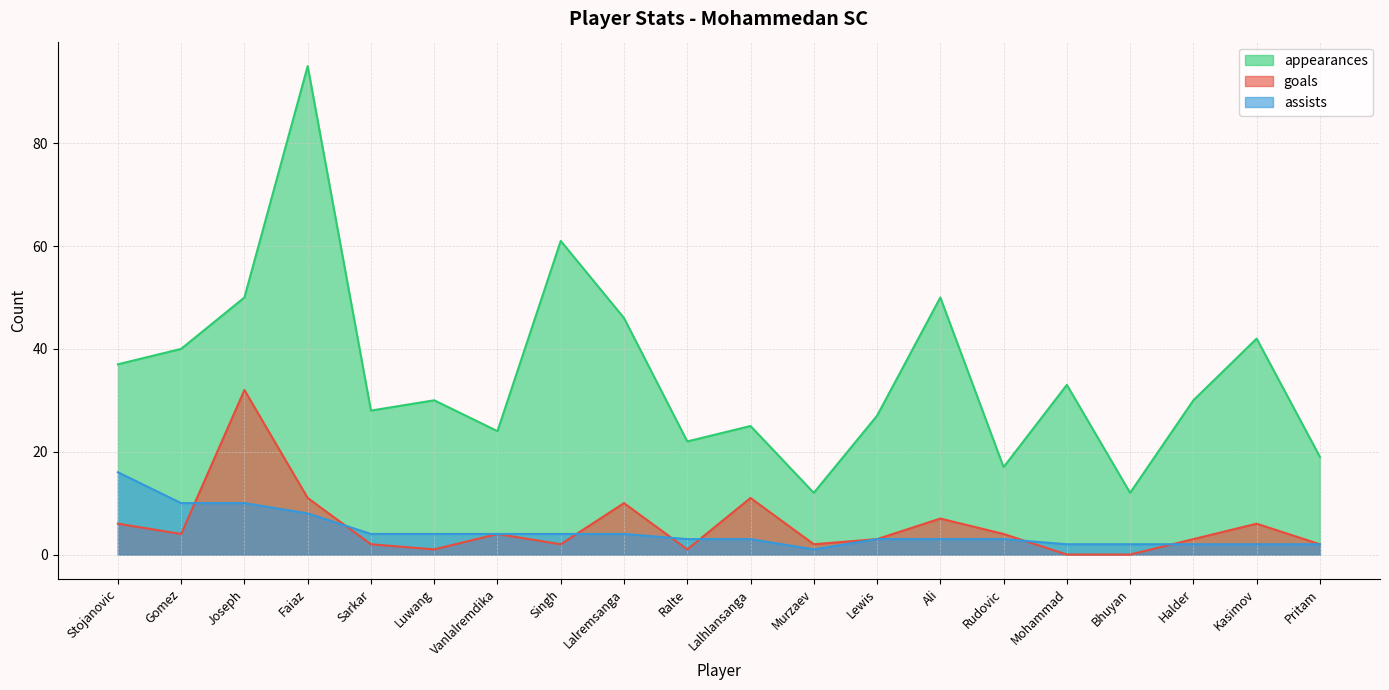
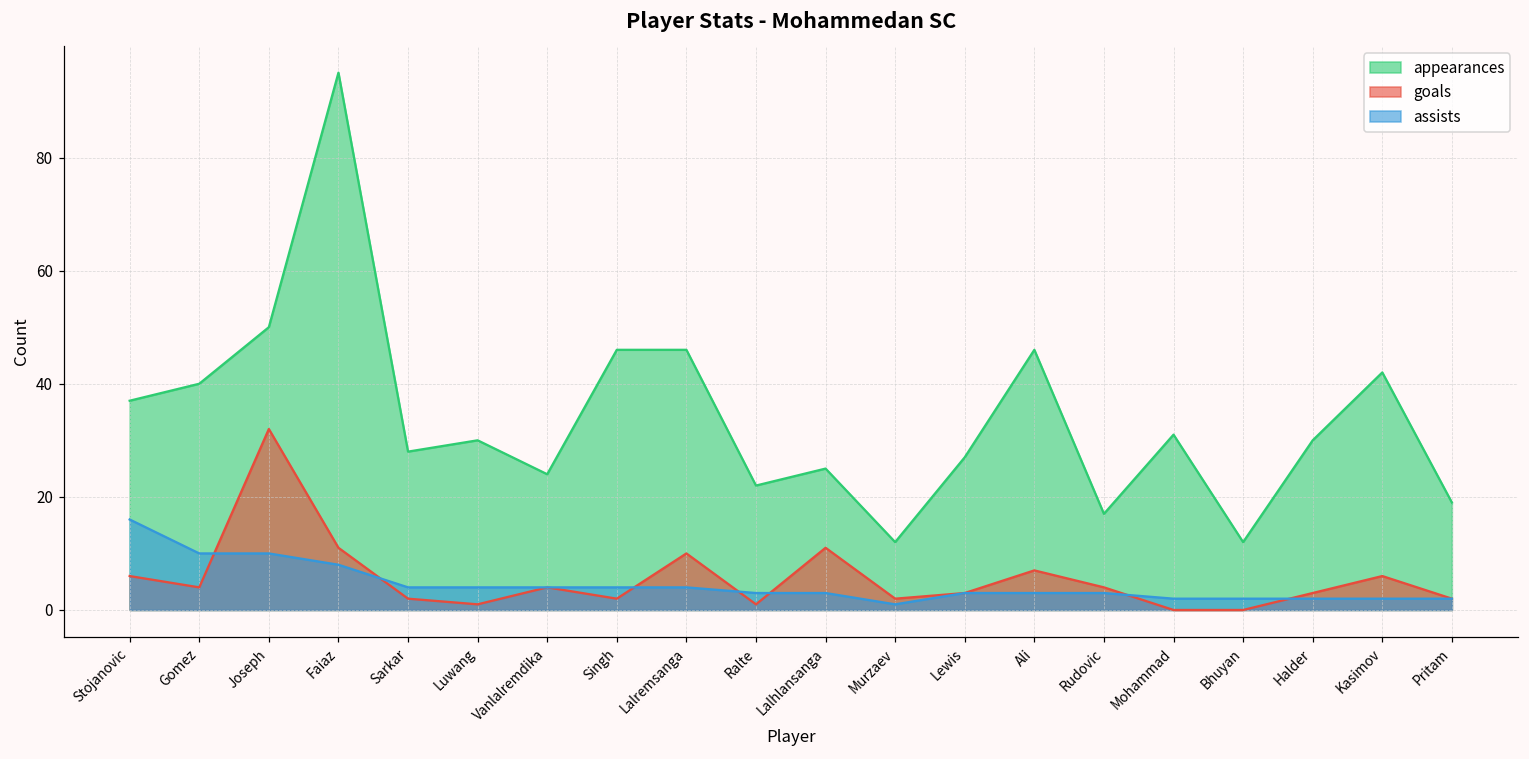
  {
    "appearances": {
      "Stojanovic": 37,
      "Gomez": 40,
      "Joseph": 50,
      "Faiaz": 95,
      "Sarkar": 28,
      "Luwang": 30,
      "Vanlalremdika": 24,
-     "Singh": 61,
+     "Singh": 46,
      "Lalremsanga": 46,
      "Ralte": 22,
      "Lalhlansanga": 25,
      "Murzaev": 12,
      "Lewis": 27,
-     "Ali": 50,
+     "Ali": 46,
      "Rudovic": 17,
-     "Mohammad": 33,
+     "Mohammad": 31,
      "Bhuyan": 12,
      "Halder": 30,
      "Kasimov": 42,
      "Pritam": 19
    },
    "goals": {
      "Stojanovic": 6,
      "Gomez": 4,
      "Joseph": 32,
      "Faiaz": 11,
      "Sarkar": 2,
      "Luwang": 1,
      "Singh": 2,
      "Lalremsanga": 10,
      "Ralte": 1,
      "Lalhlansanga": 11,
      "Murzaev": 2,
      "Ali": 7,
      "Rudovic": 4,
      "Mohammad": 0,
      "Bhuyan": 0,
      "Halder": 3,
      "Kasimov": 6
    },
    "assists": {
      "Stojanovic": 16,
      "Gomez": 10,
      "Joseph": 10,
      "Faiaz": 8,
      "Sarkar": 4,
      "Luwang": 4,
      "Singh": 4,
      "Lalremsanga": 4,
      "Ralte": 3,
      "Lalhlansanga": 3,
      "Murzaev": 1,
      "Ali": 3,
      "Rudovic": 3,
      "Mohammad": 2,
      "Bhuyan": 2,
      "Halder": 2,
      "Kasimov": 2
    }
  }
